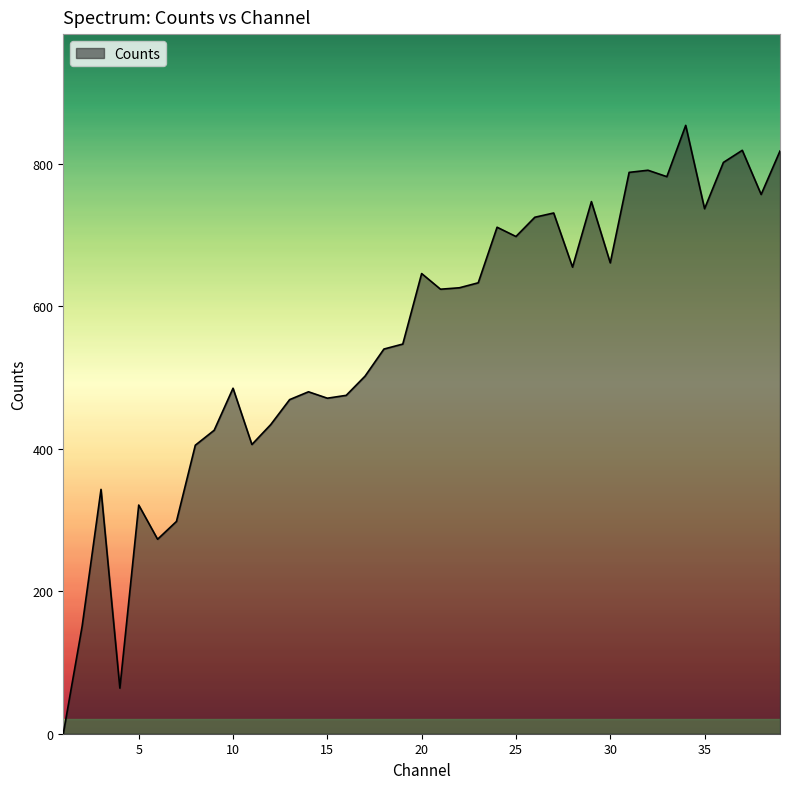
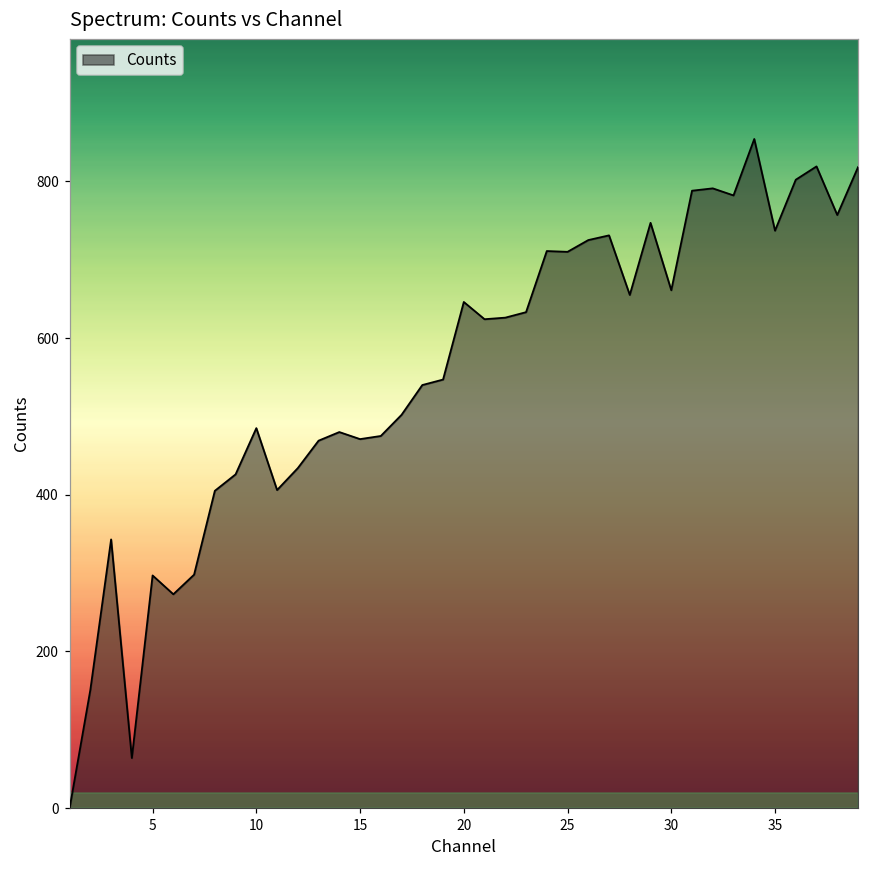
  {
-   "5": 320,
+   "5": 300,
    "10": 490,
    "15": 470,
    "20": 650,
-   "25": 700,
+   "25": 710,
    "30": 660,
    "35": 740
  }
